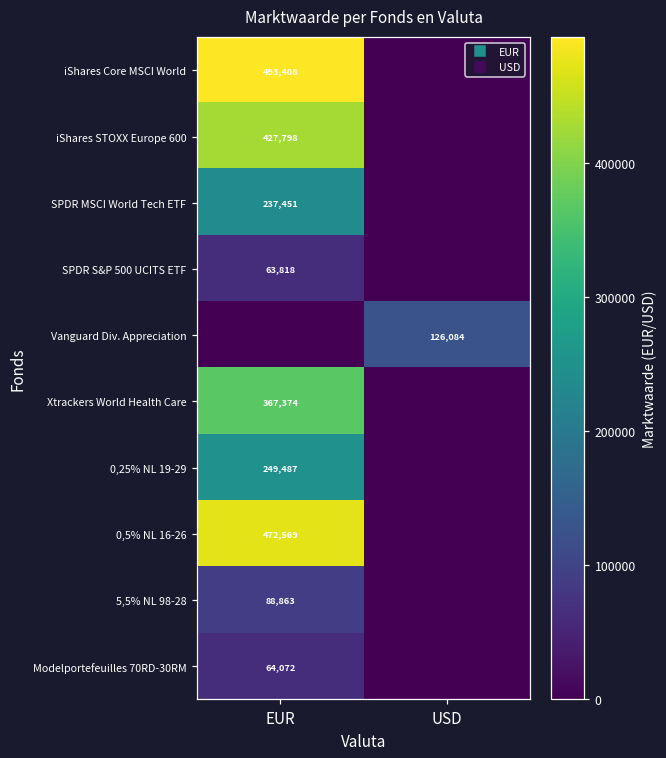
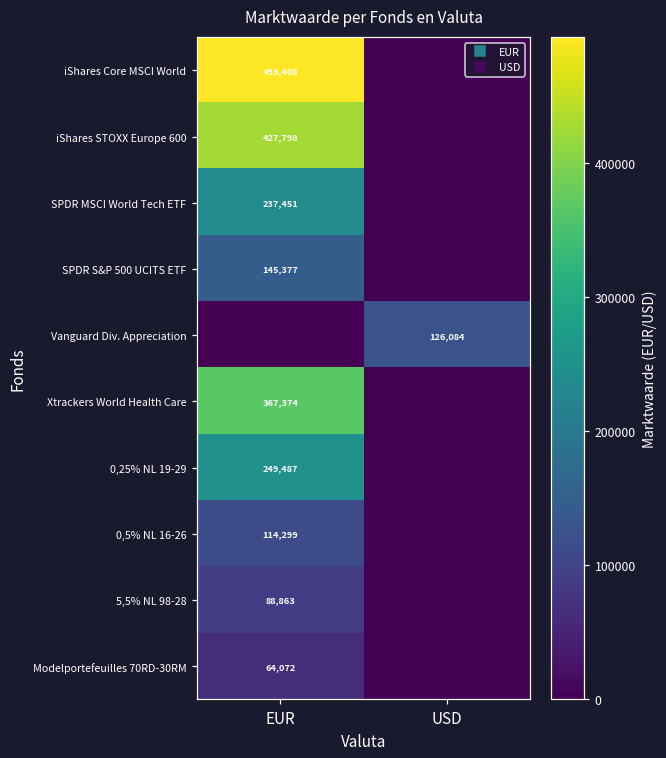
  {
    "iShares Core MSCI World": {
      "EUR": "493,408"
    },
    "iShares STOXX Europe 600": {
      "EUR": "427,798"
    },
    "SPDR MSCI World Tech ETF": {
      "EUR": "237,451"
    },
    "SPDR S&P 500 UCITS ETF": {
-     "EUR": "63,818"
+     "EUR": "145,377"
    },
    "Vanguard Div. Appreciation": {
      "USD": "126,084"
    },
    "Xtrackers World Health Care": {
      "EUR": "367,374"
    },
    "0,25% NL 19-29": {
      "EUR": "249,487"
    },
    "0,5% NL 16-26": {
-     "EUR": "472,569"
+     "EUR": "114,299"
    },
    "5,5% NL 98-28": {
      "EUR": "88,863"
    },
    "Modelportefeuilles 70RD-30RM": {
      "EUR": "64,072"
    }
  }
